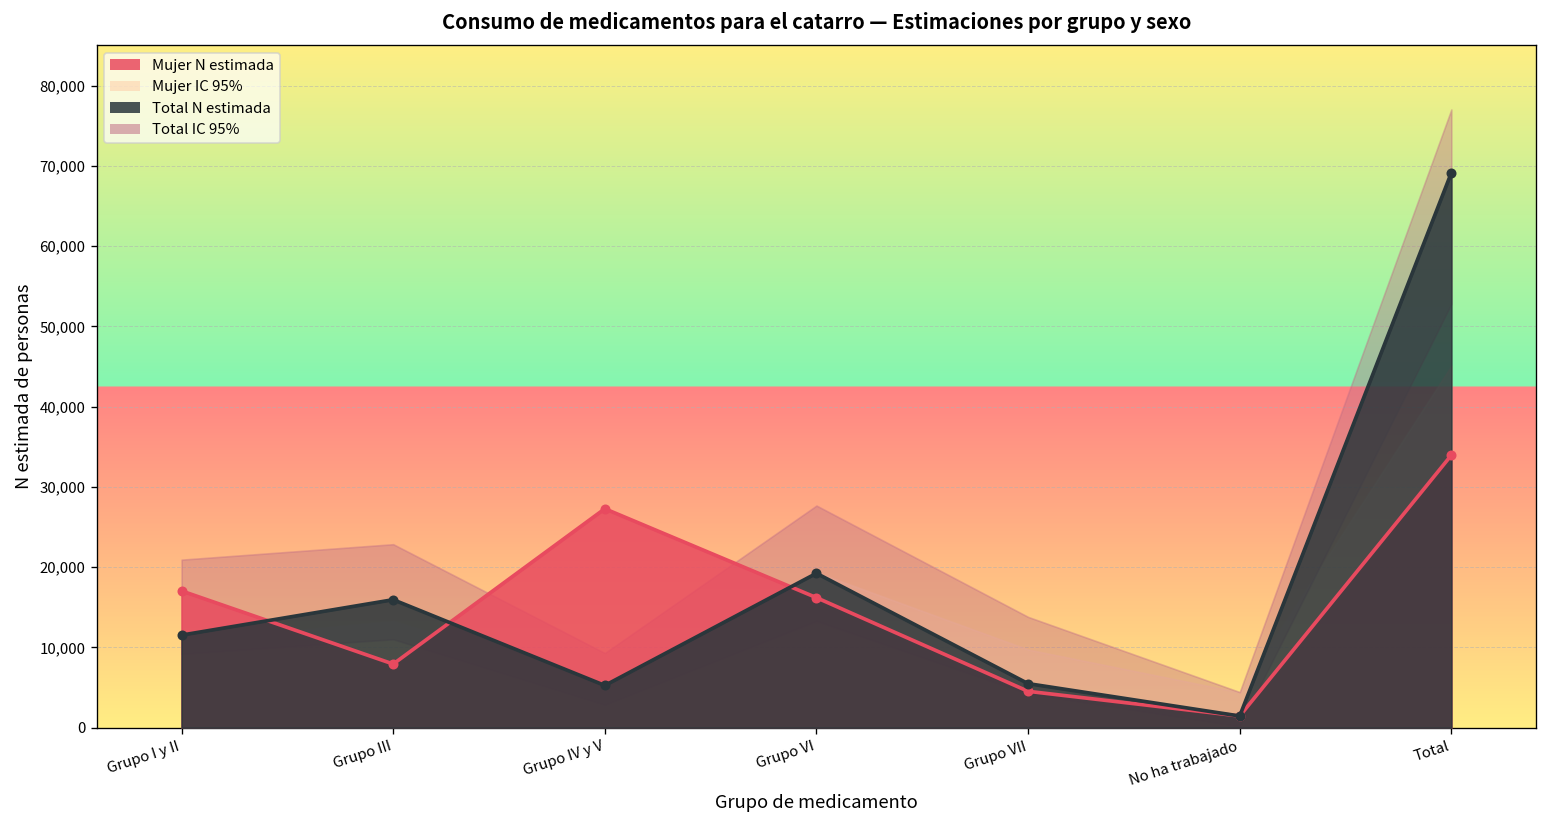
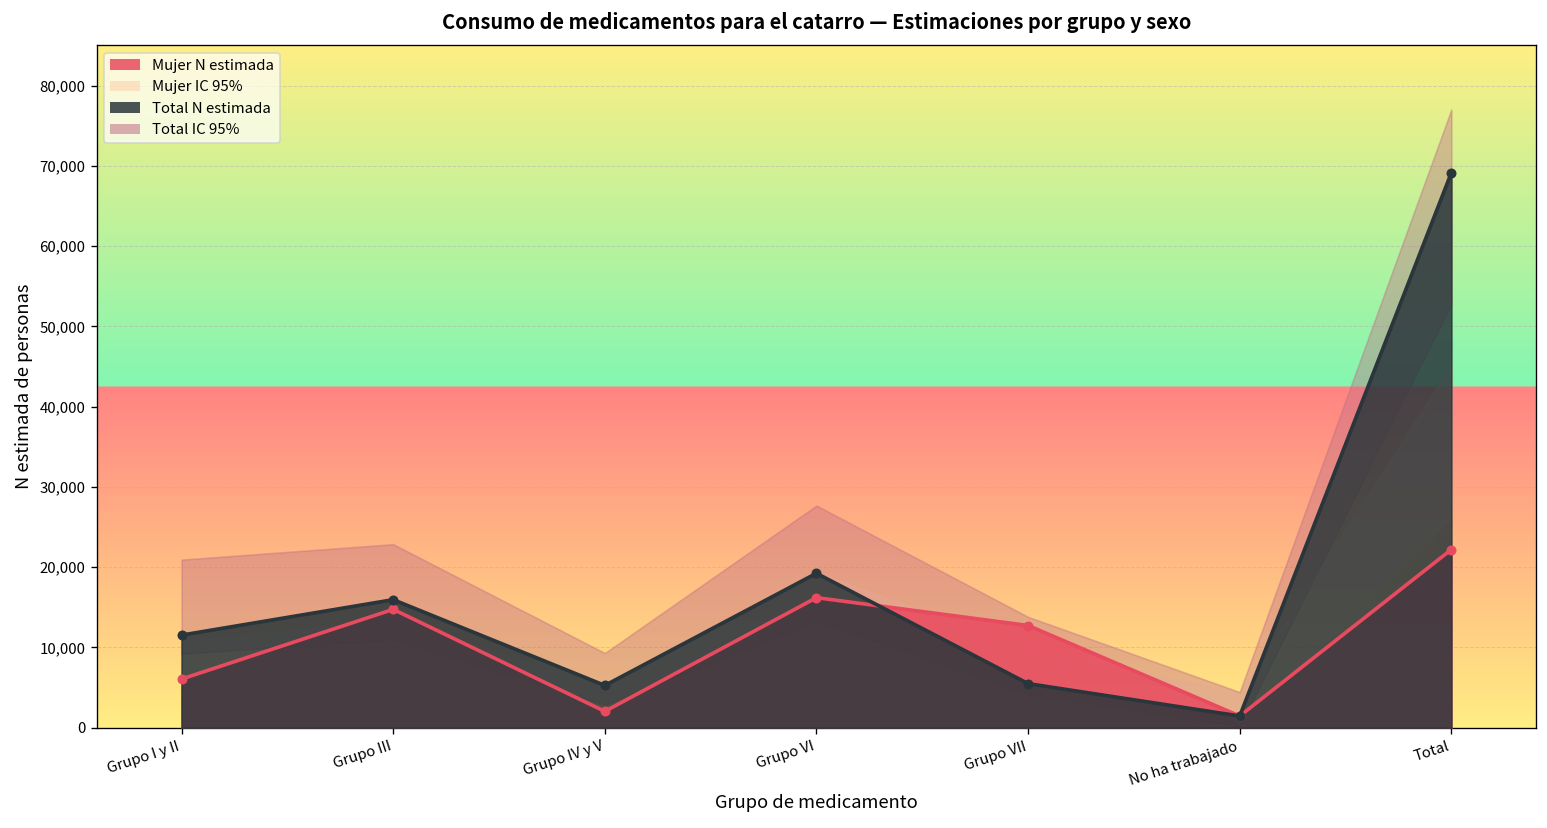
  {
    "Mujer N estimada": {
-     "Grupo I y II": "17,000",
-     "Grupo III": "8,000",
-     "Grupo IV y V": "27,000",
+     "Grupo I y II": "6,000",
+     "Grupo III": "15,000",
+     "Grupo IV y V": "2,000",
      "Grupo VI": "16,000",
-     "Grupo VII": "5,000",
-     "Total": "34,000"
+     "Grupo VII": "13,000",
+     "Total": "22,000"
    },
    "Total N estimada": {
      "Grupo I y II": "12,000",
      "Grupo III": "16,000",
      "Grupo VII": "5,000",
      "Total": "69,000"
    }
  }
